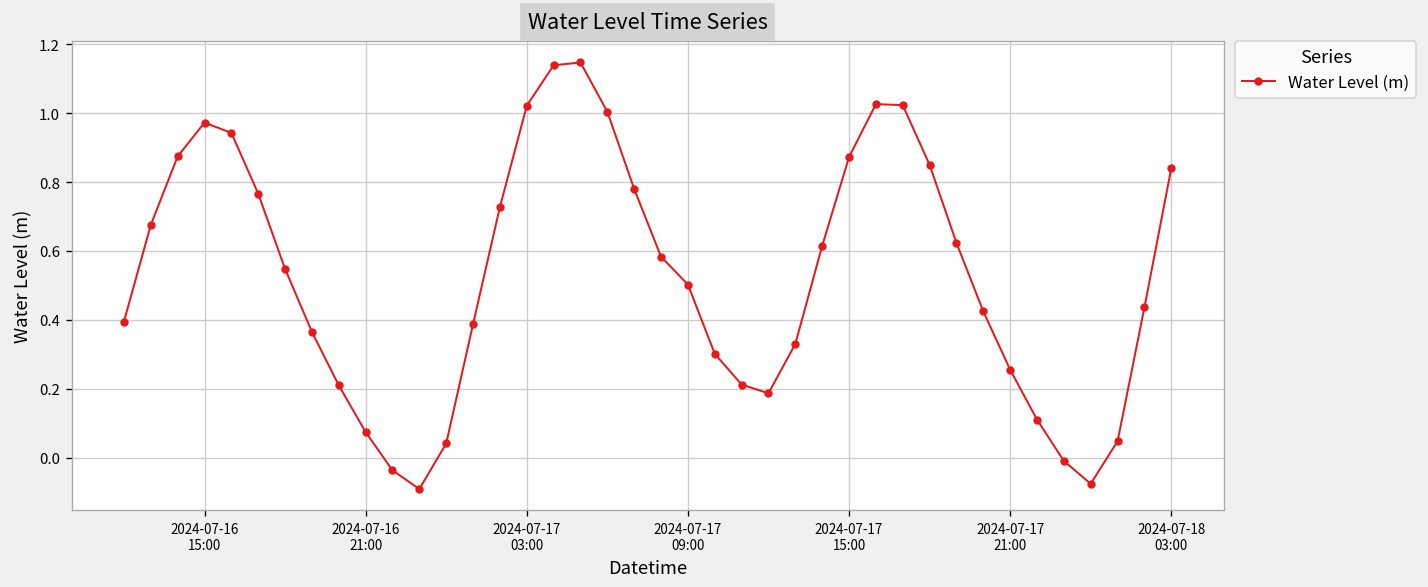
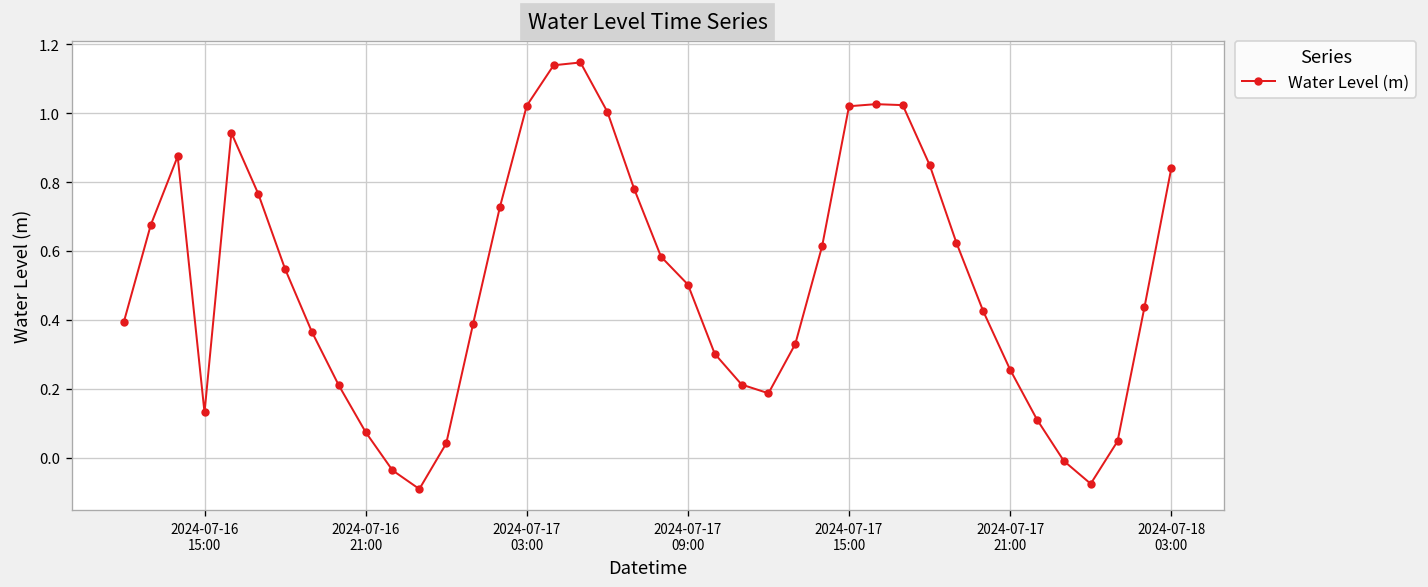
  {
-   "2024-07-16 15:00": 0.97,
+   "2024-07-16 15:00": 0.13,
    "2024-07-16 21:00": 0.07,
    "2024-07-17 03:00": 1.02,
    "2024-07-17 09:00": 0.50,
-   "2024-07-17 15:00": 0.87,
+   "2024-07-17 15:00": 1.02,
    "2024-07-17 21:00": 0.26,
    "2024-07-18 03:00": 0.84
  }
